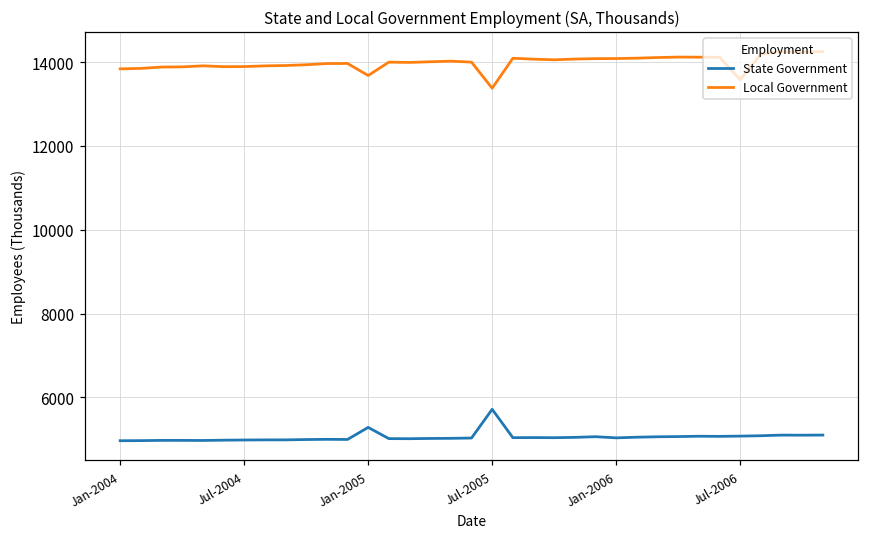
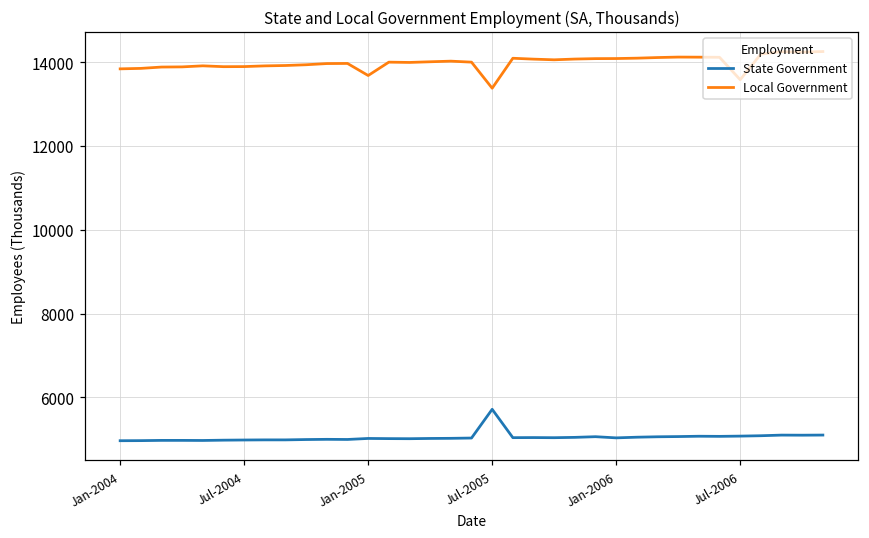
  {
    "State Government": {
      "Jan-2004": 5000,
      "Jul-2004": 5000,
-     "Jan-2005": 5300,
+     "Jan-2005": 5000,
      "Jul-2005": 5700,
      "Jan-2006": 5000,
      "Jul-2006": 5100
    },
    "Local Government": {
      "Jan-2004": 13800,
      "Jul-2004": 13900,
      "Jan-2005": 13700,
      "Jul-2005": 13400,
      "Jan-2006": 14100
    }
  }
